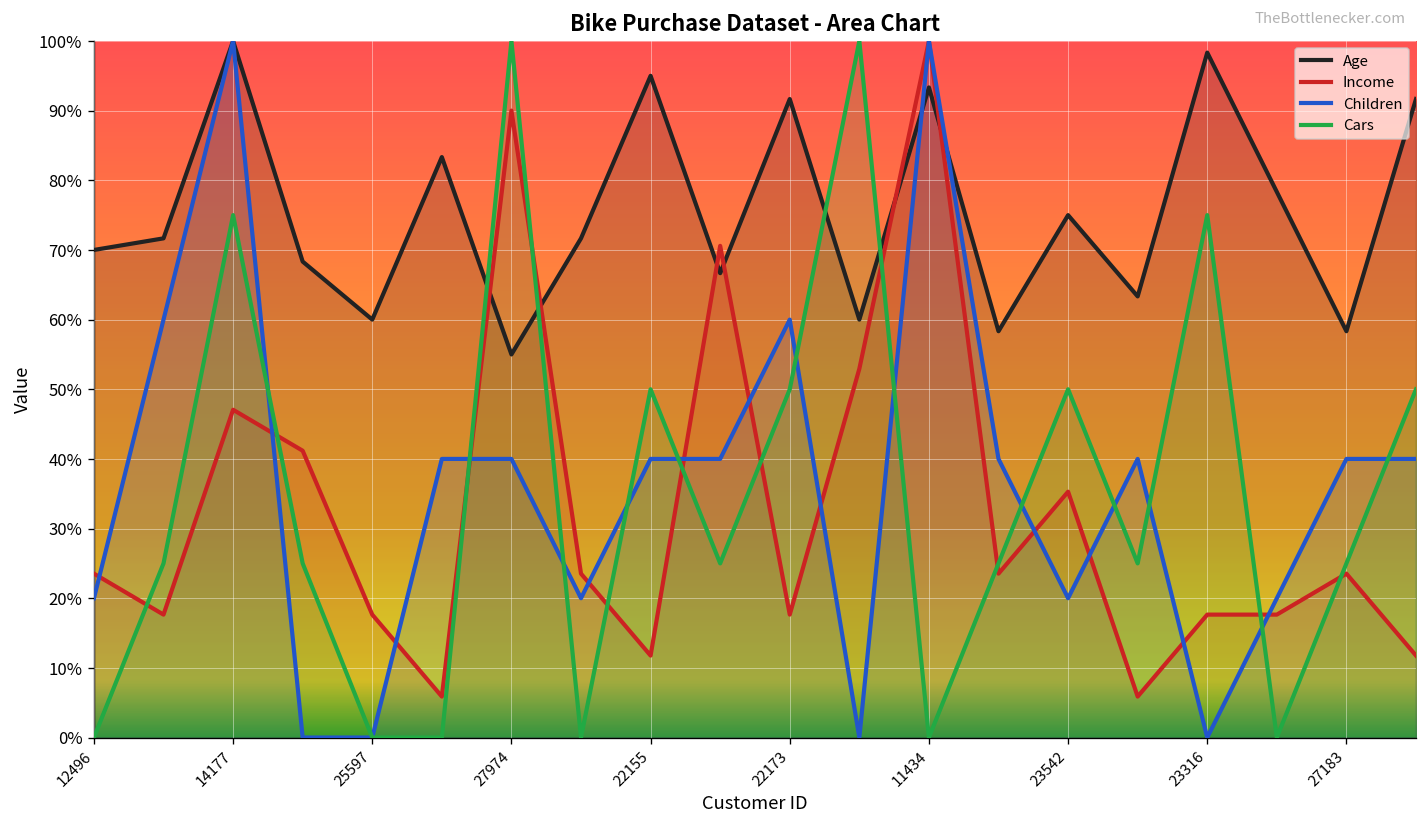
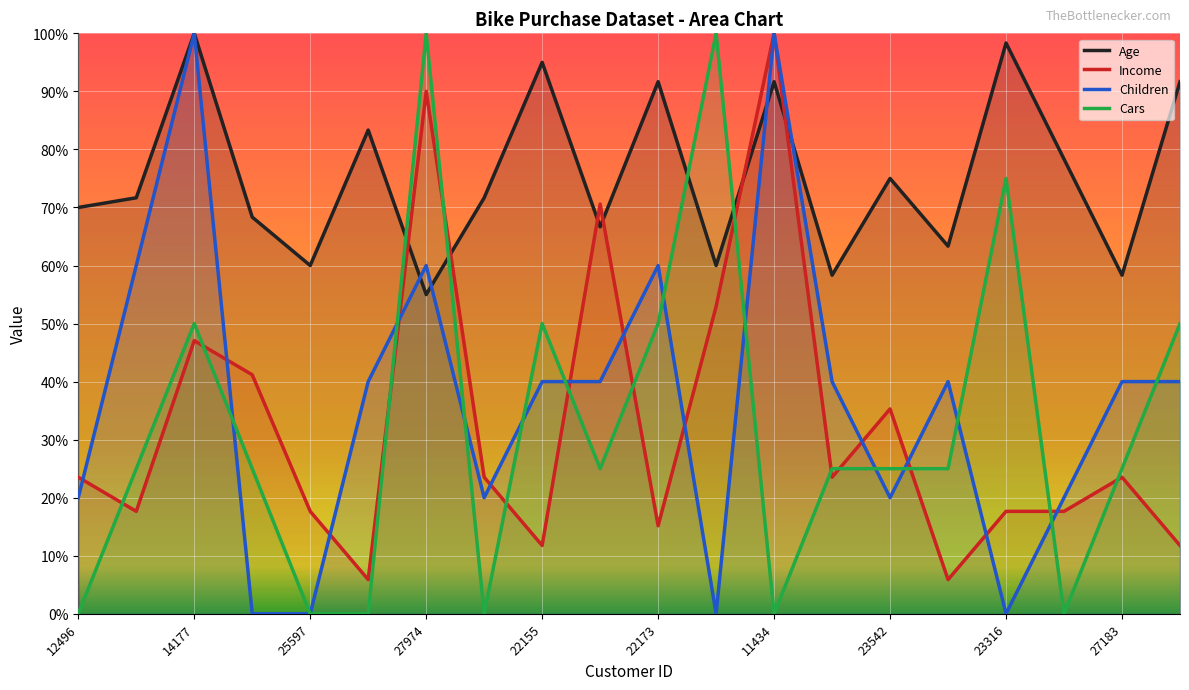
  {
    "Age": {
      "12496": "70%",
      "25597": "60%",
      "27974": "55%",
      "22155": "95%",
      "22173": "92%",
-     "11434": "93%",
+     "11434": "92%",
      "23542": "75%",
      "23316": "98%",
      "27183": "58%"
    },
    "Income": {
      "12496": "24%",
      "14177": "47%",
      "25597": "18%",
      "27974": "90%",
      "22155": "12%",
-     "22173": "18%",
+     "22173": "15%",
      "23542": "35%",
      "23316": "18%",
      "27183": "24%"
    },
    "Children": {
      "12496": "20%",
-     "27974": "40%",
+     "27974": "60%",
      "22155": "40%",
      "22173": "60%",
      "23542": "20%",
      "23316": "0%",
      "27183": "40%"
    },
    "Cars": {
      "12496": "0%",
-     "14177": "75%",
+     "14177": "50%",
      "27974": "100%",
      "22155": "50%",
      "22173": "50%",
      "11434": "0%",
-     "23542": "50%",
+     "23542": "25%",
      "23316": "75%",
      "27183": "25%"
    }
  }
